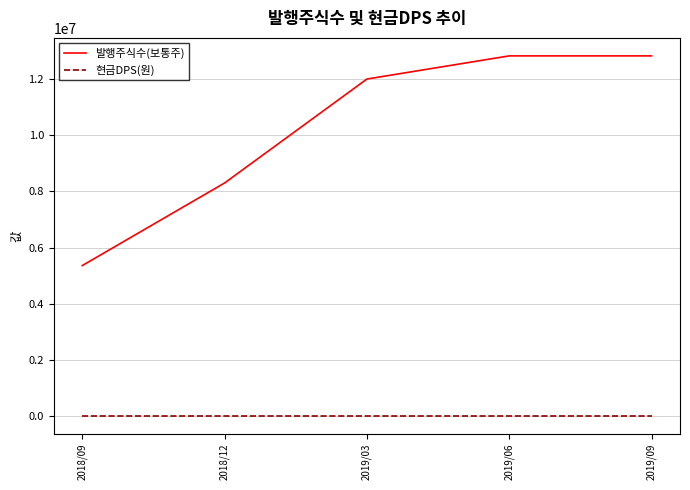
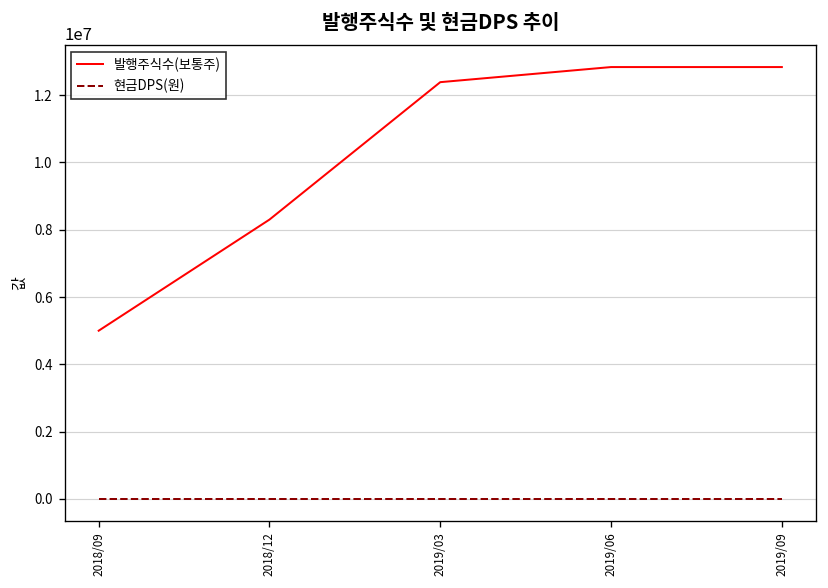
  {
    "발행주식수(보통주)": {
-     "2018/09": 5400000,
+     "2018/09": 5000000,
      "2018/12": 8300000,
-     "2019/03": 12000000,
+     "2019/03": 12400000,
      "2019/06": 12800000,
      "2019/09": 12800000
    },
    "현금DPS(원)": {
      "2018/09": 0,
      "2018/12": 0,
      "2019/03": 0,
      "2019/06": 0,
      "2019/09": 0
    }
  }
